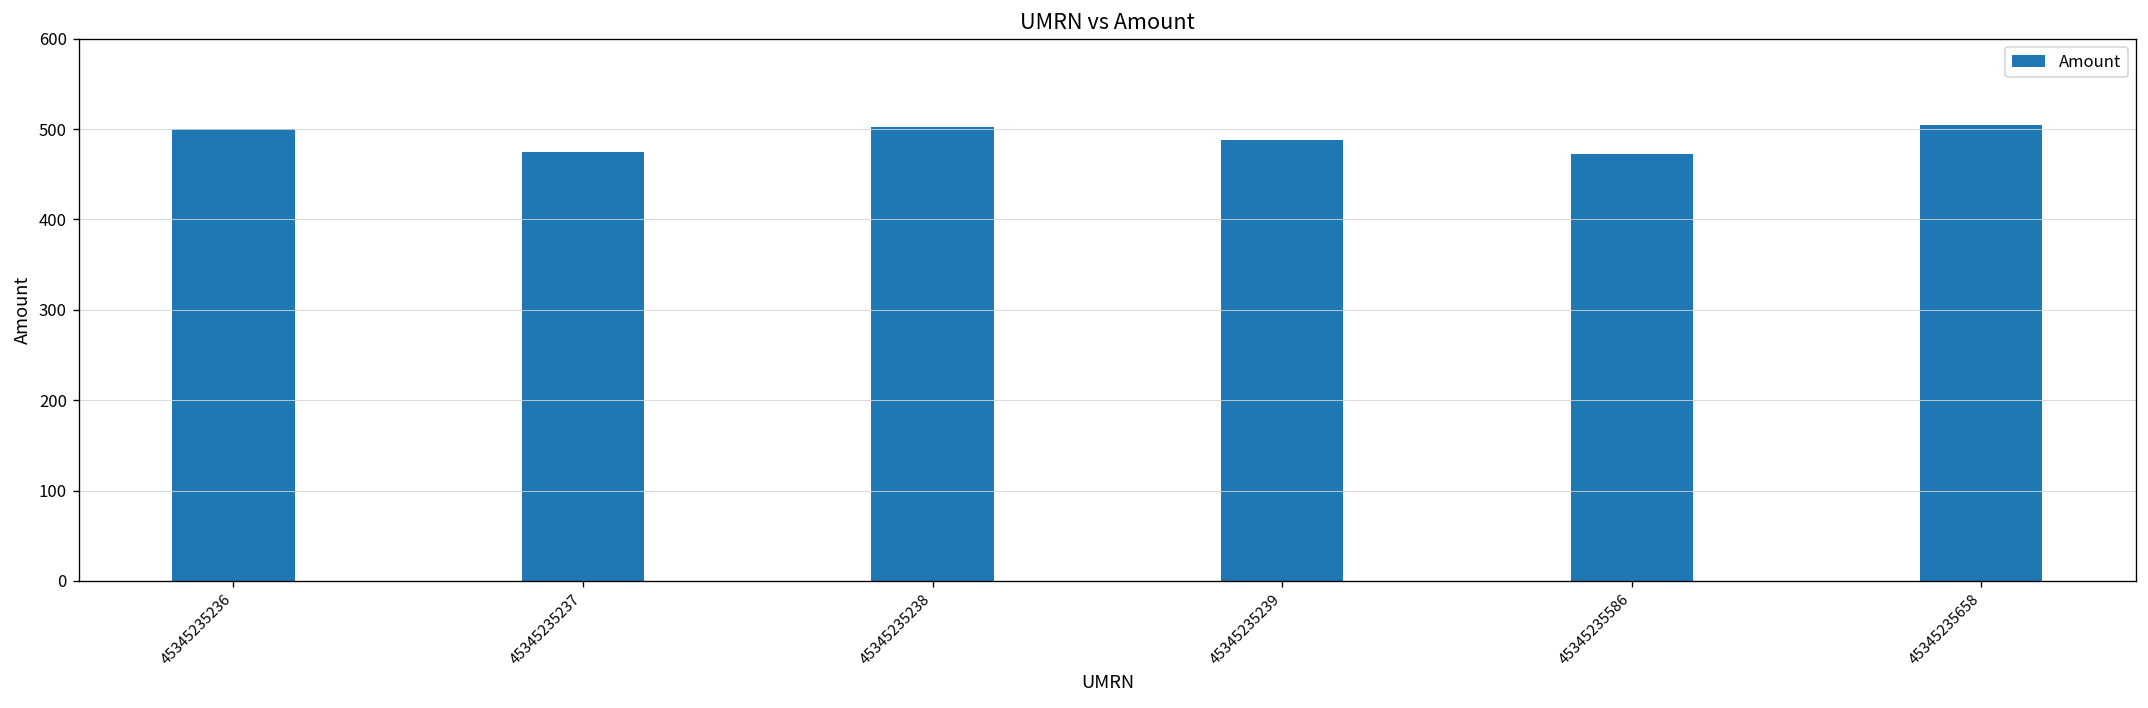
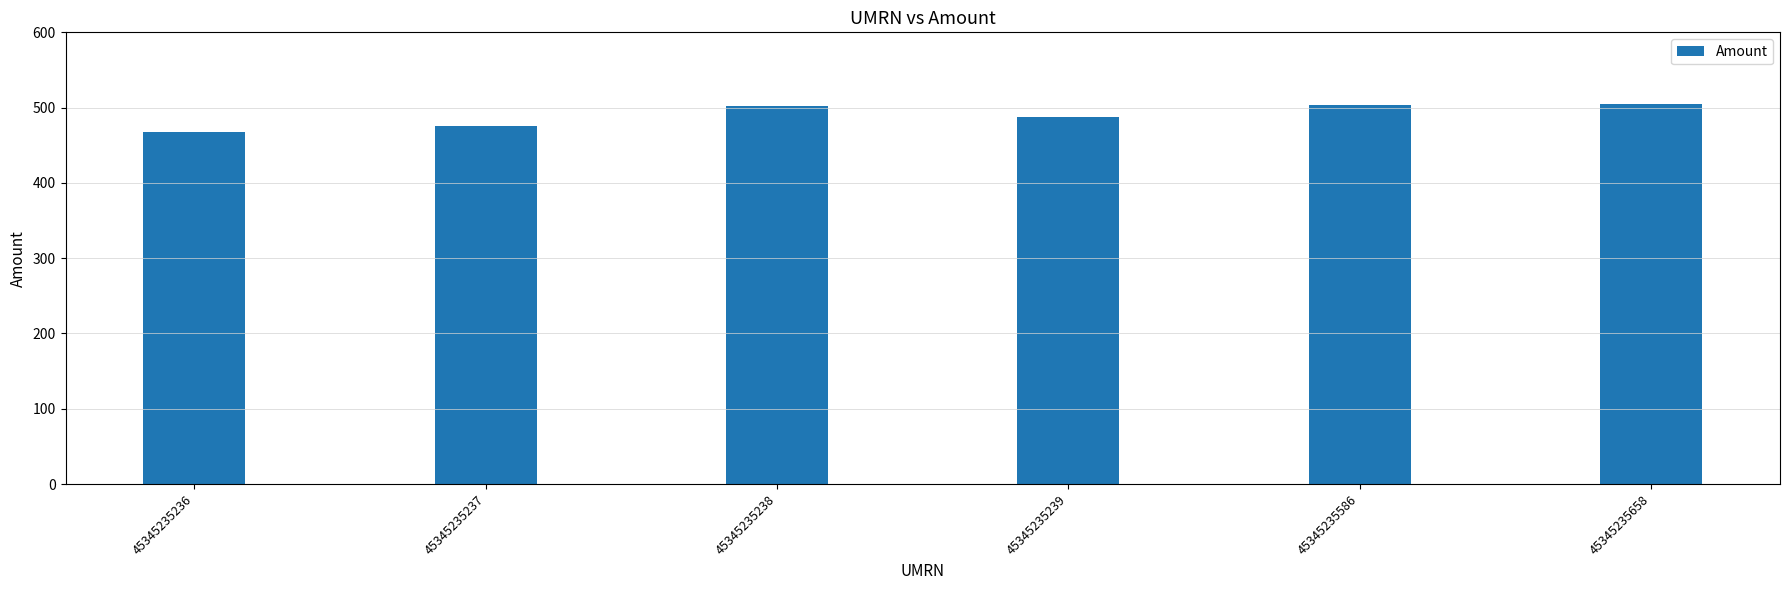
  {
-   "45345235236": 500,
+   "45345235236": 470,
    "45345235237": 480,
    "45345235238": 500,
    "45345235239": 490,
-   "45345235586": 470,
+   "45345235586": 500,
    "45345235658": 510
  }
